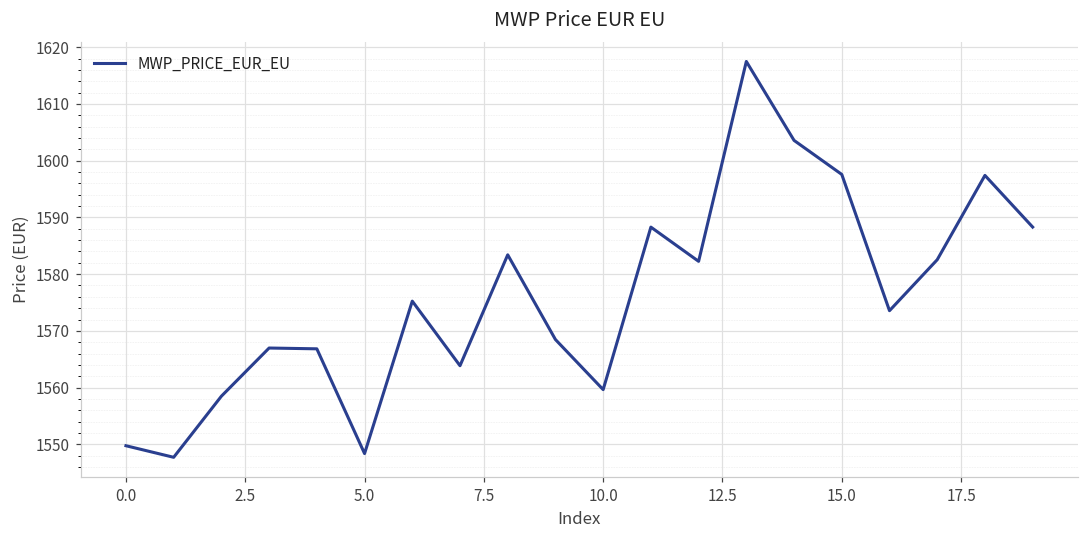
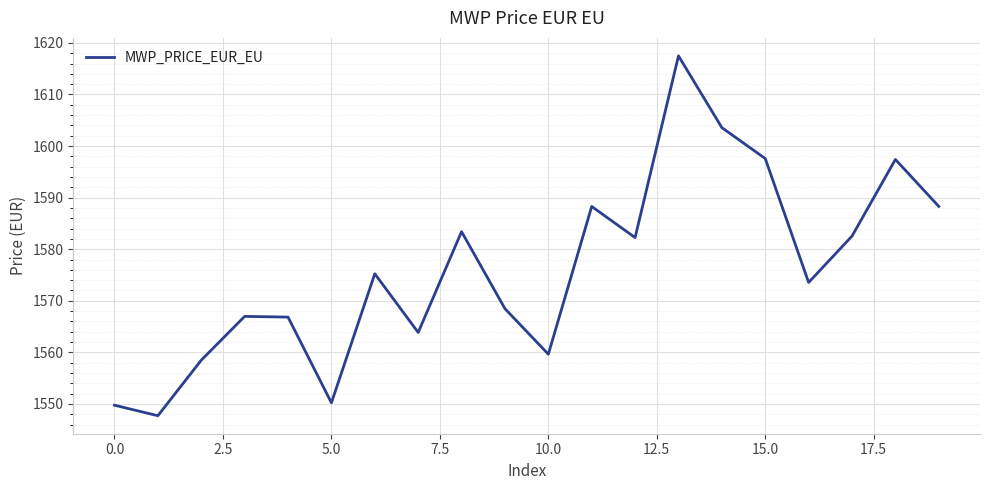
  {
    "0.0": 1550,
-   "5.0": 1548,
+   "5.0": 1550,
    "10.0": 1560,
    "15.0": 1598
  }
